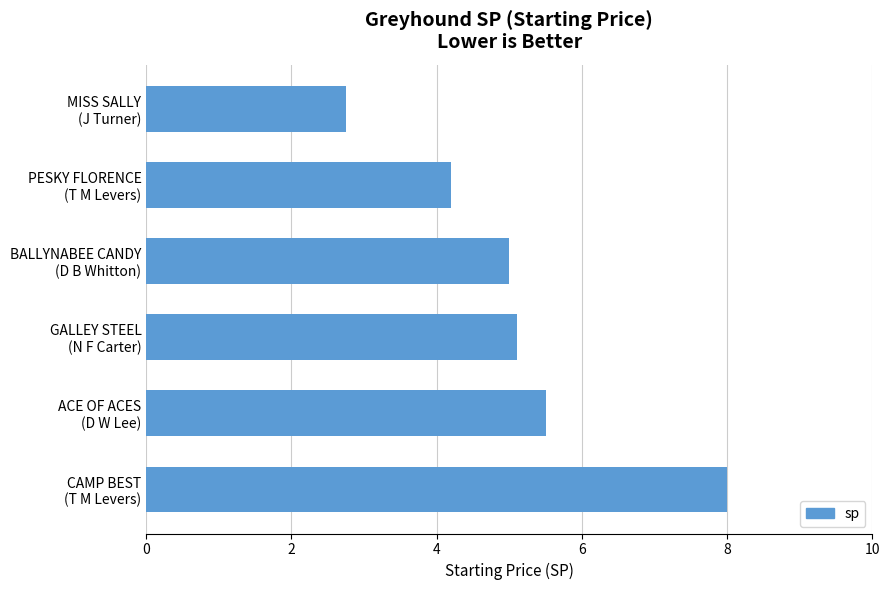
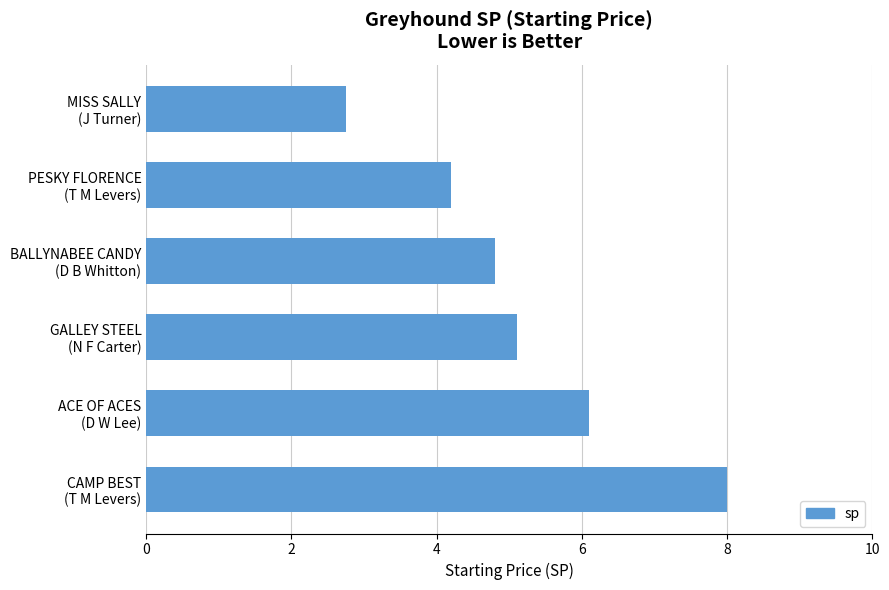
  {
    "MISS SALLY (J Turner)": 2.8,
    "PESKY FLORENCE (T M Levers)": 4.2,
-   "BALLYNABEE CANDY (D B Whitton)": 5.0,
+   "BALLYNABEE CANDY (D B Whitton)": 4.8,
    "GALLEY STEEL (N F Carter)": 5.1,
-   "ACE OF ACES (D W Lee)": 5.5,
+   "ACE OF ACES (D W Lee)": 6.1,
    "CAMP BEST (T M Levers)": 8.0
  }
